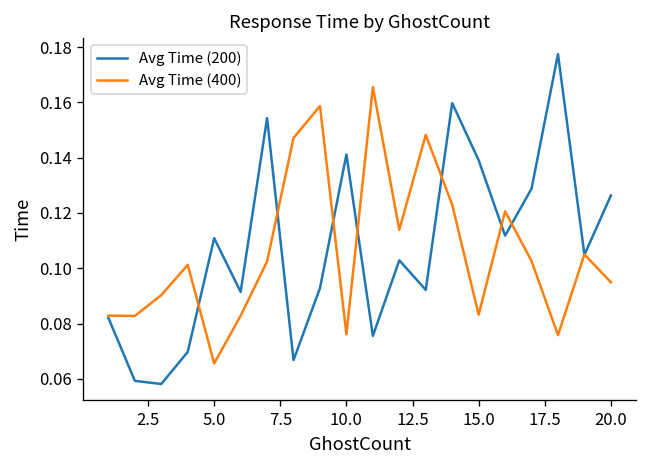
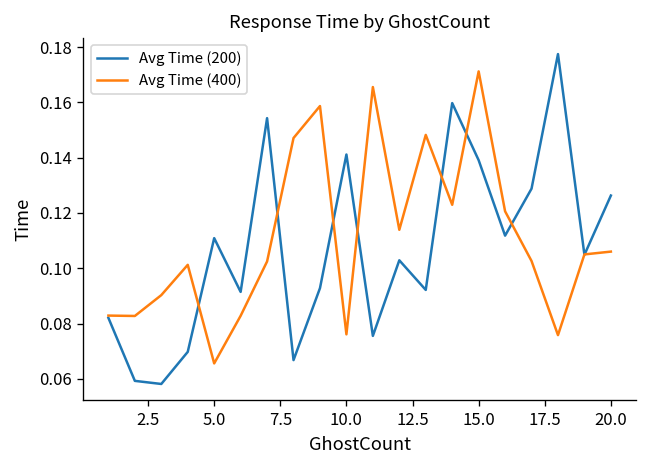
  {
    "Avg Time (200)": {
      "5.0": 0.111,
      "10.0": 0.141,
      "15.0": 0.139,
      "20.0": 0.126
    },
    "Avg Time (400)": {
      "5.0": 0.066,
      "10.0": 0.076,
-     "15.0": 0.083,
-     "20.0": 0.095
+     "15.0": 0.171,
+     "20.0": 0.106
    }
  }
